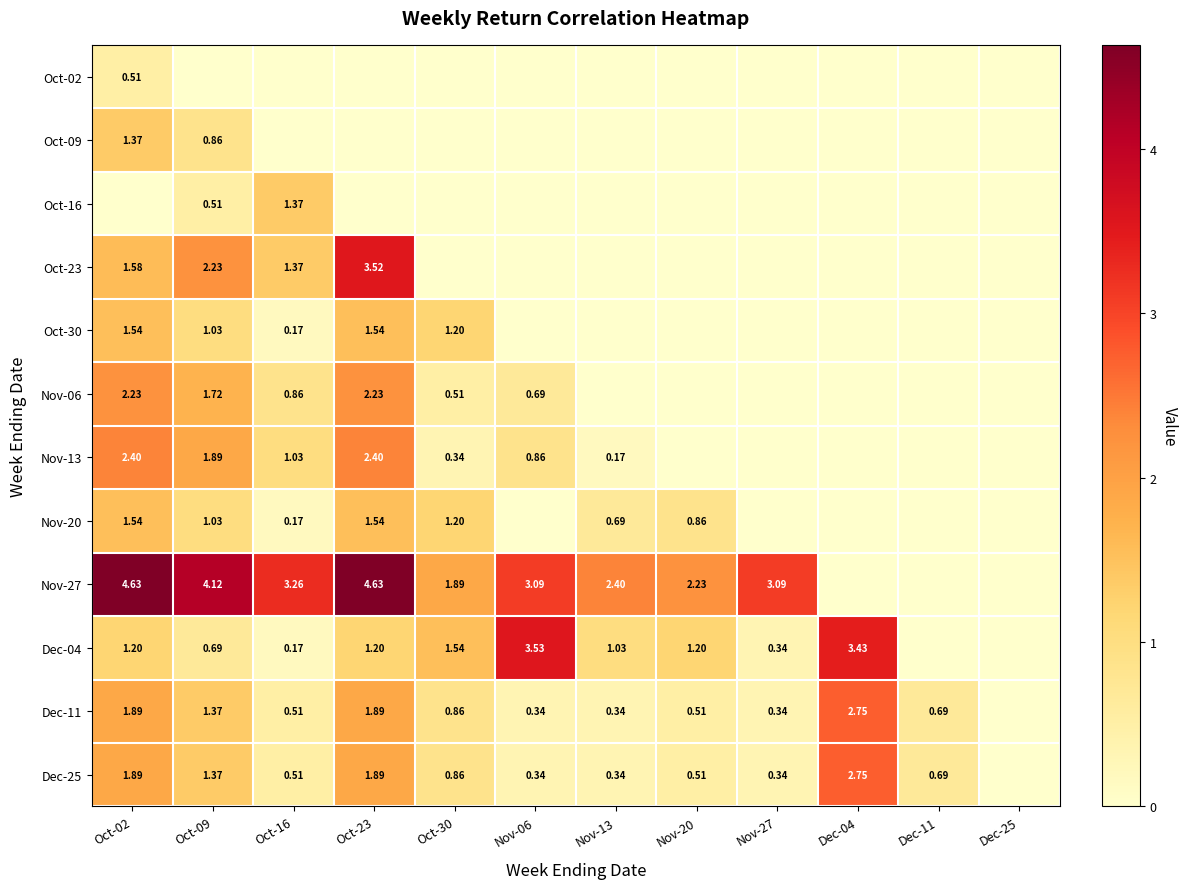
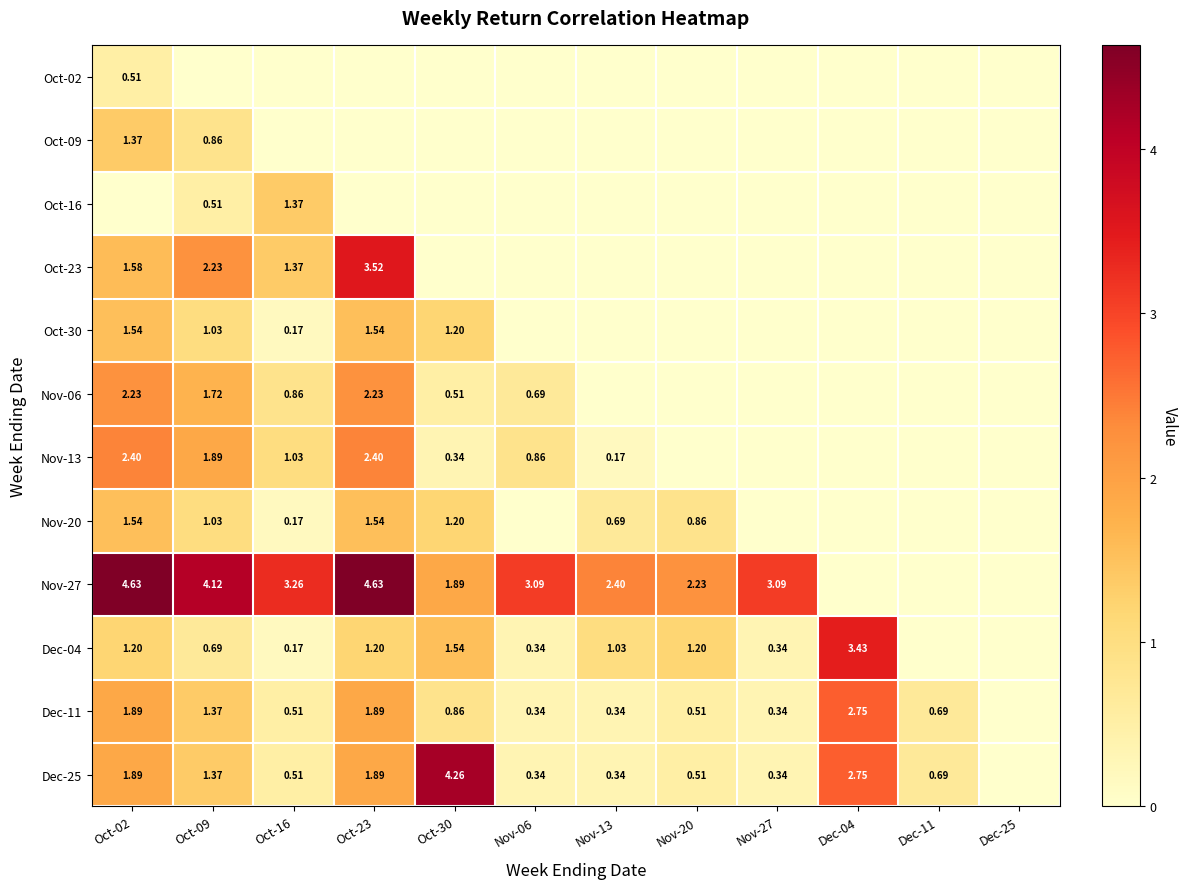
  {
    "Oct-02": {
      "Oct-02": 0.51
    },
    "Oct-09": {
      "Oct-02": 1.37,
      "Oct-09": 0.86
    },
    "Oct-16": {
      "Oct-09": 0.51,
      "Oct-16": 1.37
    },
    "Oct-23": {
      "Oct-02": 1.58,
      "Oct-09": 2.23,
      "Oct-16": 1.37,
      "Oct-23": 3.52
    },
    "Oct-30": {
      "Oct-02": 1.54,
      "Oct-09": 1.03,
      "Oct-16": 0.17,
      "Oct-23": 1.54,
      "Oct-30": 1.20
    },
    "Nov-06": {
      "Oct-02": 2.23,
      "Oct-09": 1.72,
      "Oct-16": 0.86,
      "Oct-23": 2.23,
      "Oct-30": 0.51,
      "Nov-06": 0.69
    },
    "Nov-13": {
      "Oct-02": 2.40,
      "Oct-09": 1.89,
      "Oct-16": 1.03,
      "Oct-23": 2.40,
      "Oct-30": 0.34,
      "Nov-06": 0.86,
      "Nov-13": 0.17
    },
    "Nov-20": {
      "Oct-02": 1.54,
      "Oct-09": 1.03,
      "Oct-16": 0.17,
      "Oct-23": 1.54,
      "Oct-30": 1.20,
      "Nov-13": 0.69,
      "Nov-20": 0.86
    },
    "Nov-27": {
      "Oct-02": 4.63,
      "Oct-09": 4.12,
      "Oct-16": 3.26,
      "Oct-23": 4.63,
      "Oct-30": 1.89,
      "Nov-06": 3.09,
      "Nov-13": 2.40,
      "Nov-20": 2.23,
      "Nov-27": 3.09
    },
    "Dec-04": {
      "Oct-02": 1.20,
      "Oct-09": 0.69,
      "Oct-16": 0.17,
      "Oct-23": 1.20,
      "Oct-30": 1.54,
-     "Nov-06": 3.53,
+     "Nov-06": 0.34,
      "Nov-13": 1.03,
      "Nov-20": 1.20,
      "Nov-27": 0.34,
      "Dec-04": 3.43
    },
    "Dec-11": {
      "Oct-02": 1.89,
      "Oct-09": 1.37,
      "Oct-16": 0.51,
      "Oct-23": 1.89,
      "Oct-30": 0.86,
      "Nov-06": 0.34,
      "Nov-13": 0.34,
      "Nov-20": 0.51,
      "Nov-27": 0.34,
      "Dec-04": 2.75,
      "Dec-11": 0.69
    },
    "Dec-25": {
      "Oct-02": 1.89,
      "Oct-09": 1.37,
      "Oct-16": 0.51,
      "Oct-23": 1.89,
-     "Oct-30": 0.86,
+     "Oct-30": 4.26,
      "Nov-06": 0.34,
      "Nov-13": 0.34,
      "Nov-20": 0.51,
      "Nov-27": 0.34,
      "Dec-04": 2.75,
      "Dec-11": 0.69
    }
  }
